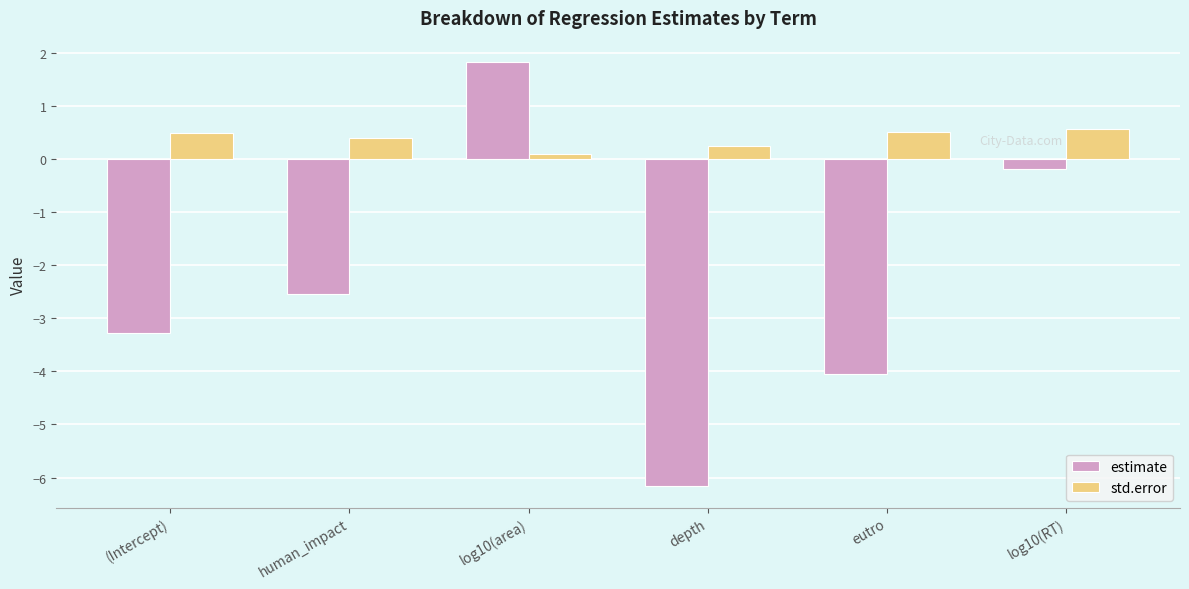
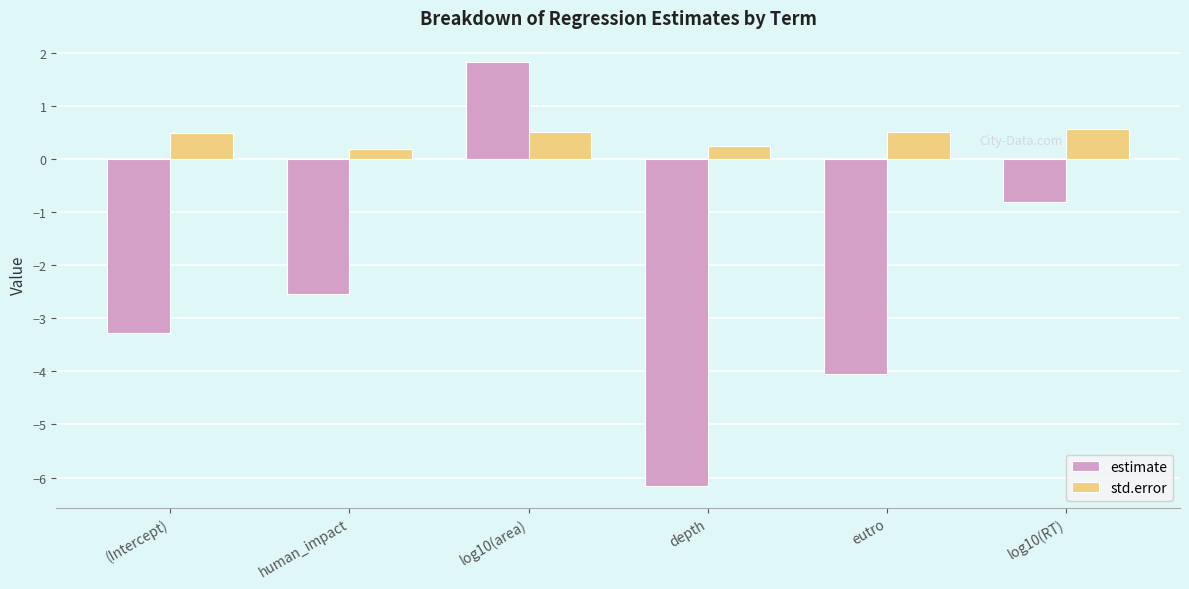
  {
    "estimate": {
      "(Intercept)": -3.3,
      "human_impact": -2.5,
      "log10(area)": 1.8,
      "depth": -6.2,
      "eutro": -4.1,
-     "log10(RT)": -0.2
+     "log10(RT)": -0.8
    },
    "std.error": {
      "(Intercept)": 0.5,
-     "human_impact": 0.4,
-     "log10(area)": 0.1,
+     "human_impact": 0.2,
+     "log10(area)": 0.5,
      "depth": 0.3,
      "eutro": 0.5,
      "log10(RT)": 0.6
    }
  }
